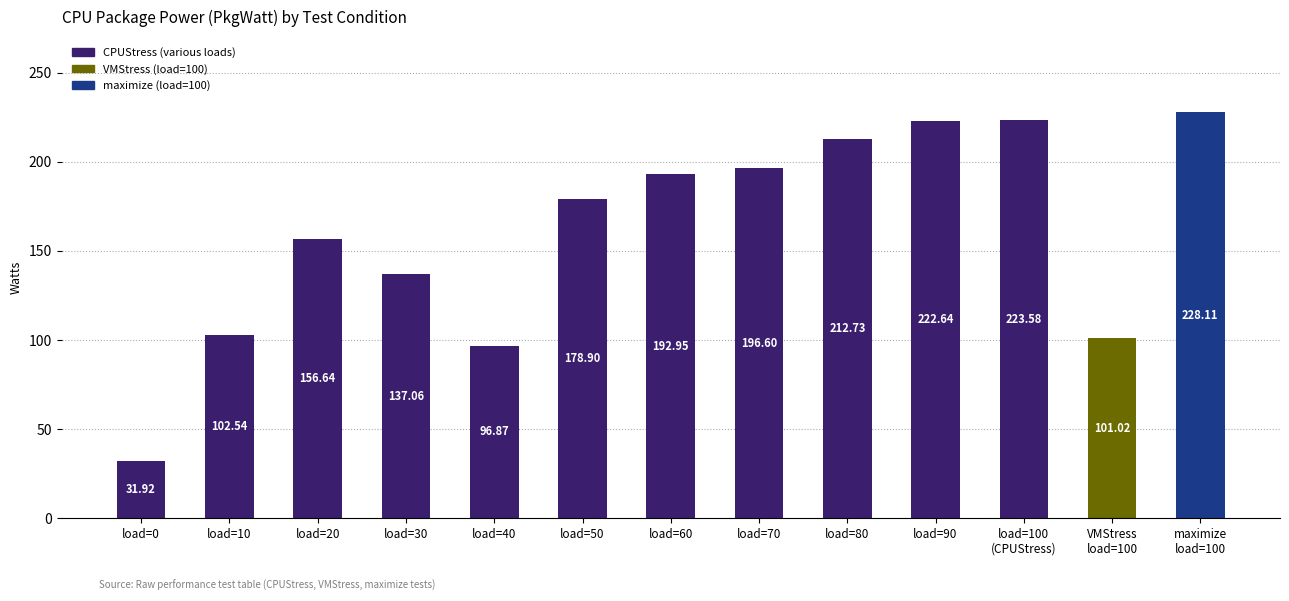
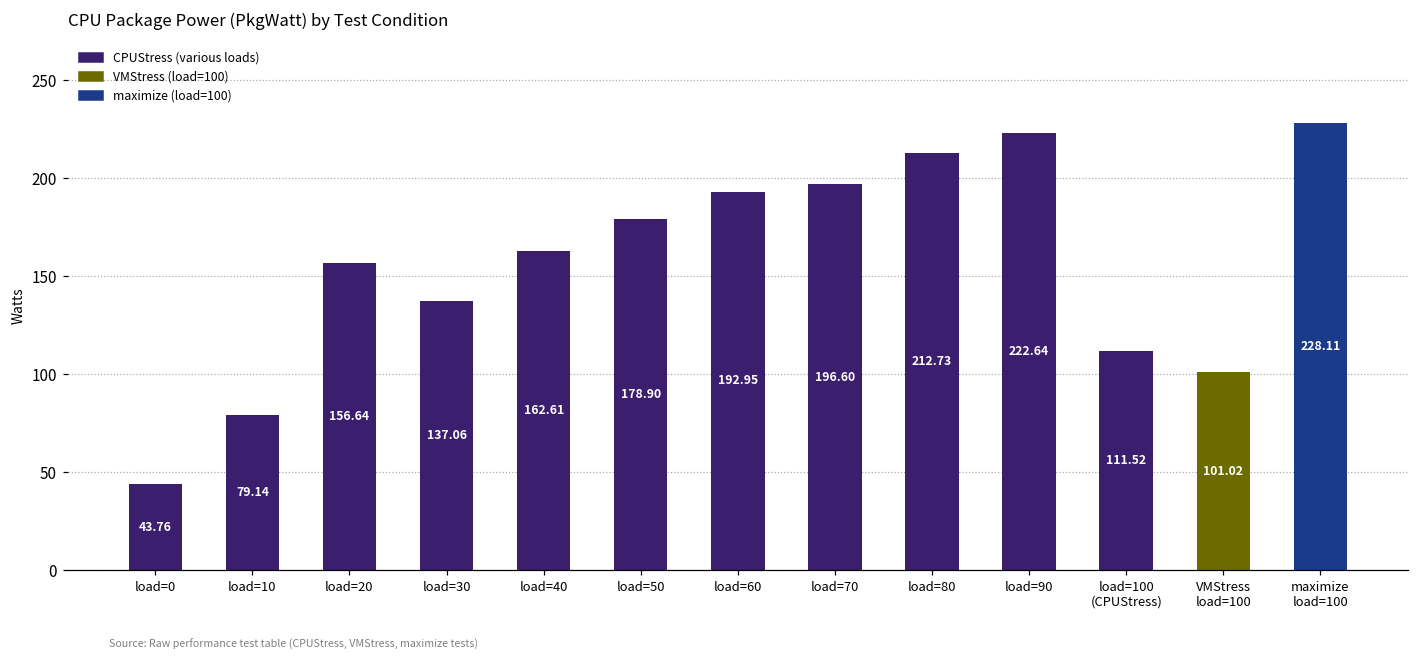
  {
-   "load=0": 31.92,
-   "load=10": 102.54,
+   "load=0": 43.76,
+   "load=10": 79.14,
    "load=20": 156.64,
    "load=30": 137.06,
-   "load=40": 96.87,
+   "load=40": 162.61,
    "load=50": 178.90,
    "load=60": 192.95,
    "load=70": 196.60,
    "load=80": 212.73,
    "load=90": 222.64,
-   "load=100 (CPUStress)": 223.58,
+   "load=100 (CPUStress)": 111.52,
    "VMStress load=100": 101.02,
    "maximize load=100": 228.11
  }
